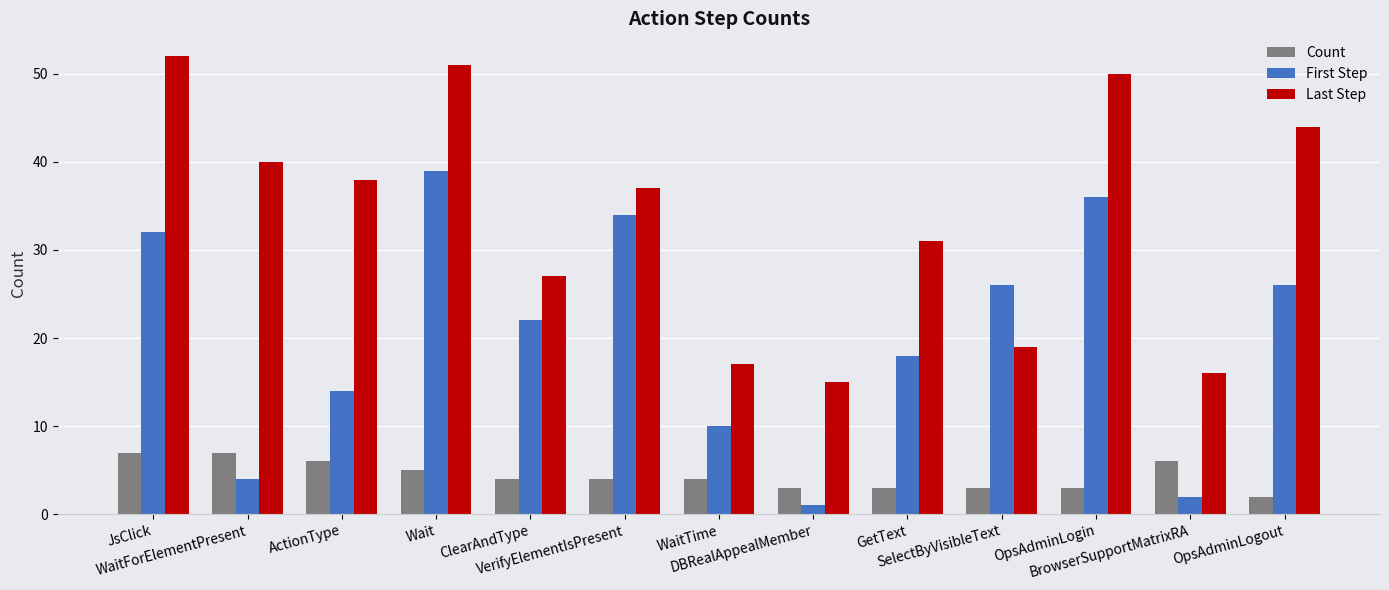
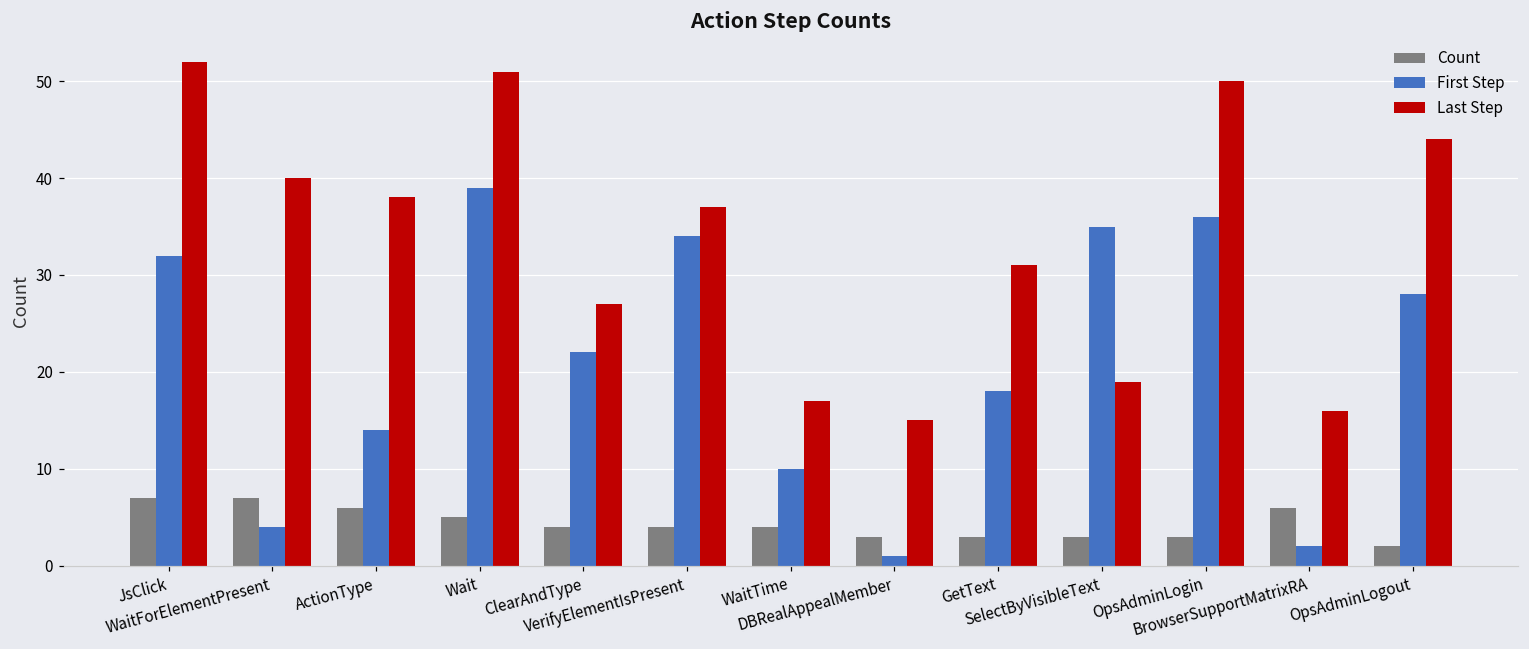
  {
    "Count": {
      "JsClick": 7,
      "WaitForElementPresent": 7,
      "ActionType": 6,
      "Wait": 5,
      "ClearAndType": 4,
      "VerifyElementIsPresent": 4,
      "WaitTime": 4,
      "DBRealAppealMember": 3,
      "GetText": 3,
      "SelectByVisibleText": 3,
      "OpsAdminLogin": 3,
      "BrowserSupportMatrixRA": 6,
      "OpsAdminLogout": 2
    },
    "First Step": {
      "JsClick": 32,
      "WaitForElementPresent": 4,
      "ActionType": 14,
      "Wait": 39,
      "ClearAndType": 22,
      "VerifyElementIsPresent": 34,
      "WaitTime": 10,
      "DBRealAppealMember": 1,
      "GetText": 18,
-     "SelectByVisibleText": 26,
+     "SelectByVisibleText": 35,
      "OpsAdminLogin": 36,
      "BrowserSupportMatrixRA": 2,
-     "OpsAdminLogout": 26
+     "OpsAdminLogout": 28
    },
    "Last Step": {
      "JsClick": 52,
      "WaitForElementPresent": 40,
      "ActionType": 38,
      "Wait": 51,
      "ClearAndType": 27,
      "VerifyElementIsPresent": 37,
      "WaitTime": 17,
      "DBRealAppealMember": 15,
      "GetText": 31,
      "SelectByVisibleText": 19,
      "OpsAdminLogin": 50,
      "BrowserSupportMatrixRA": 16,
      "OpsAdminLogout": 44
    }
  }
